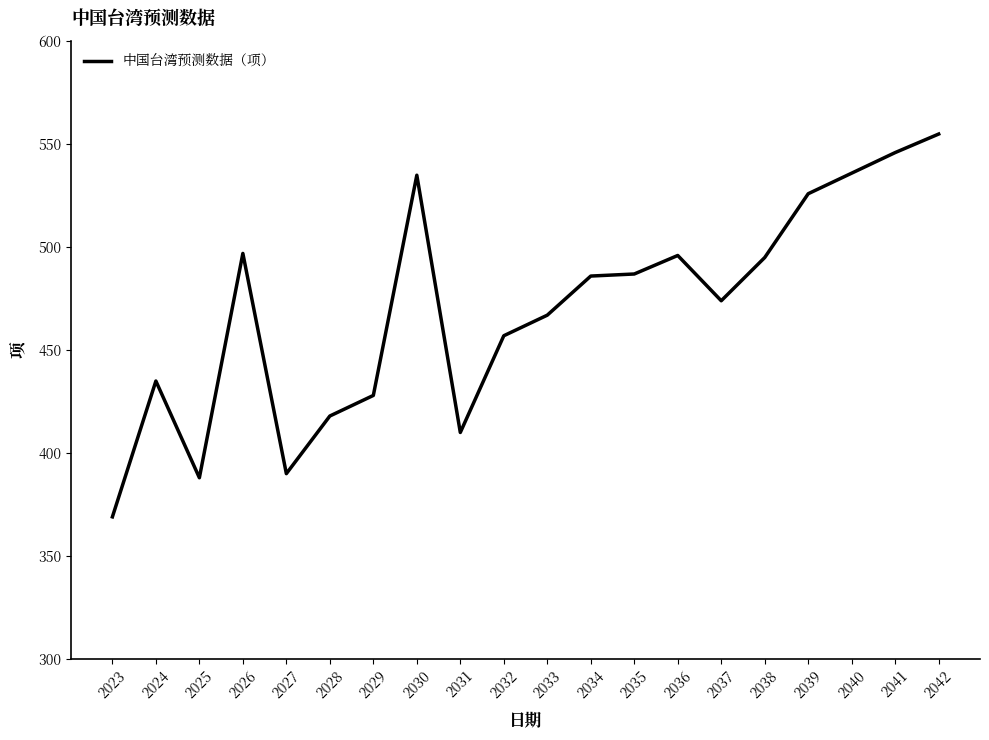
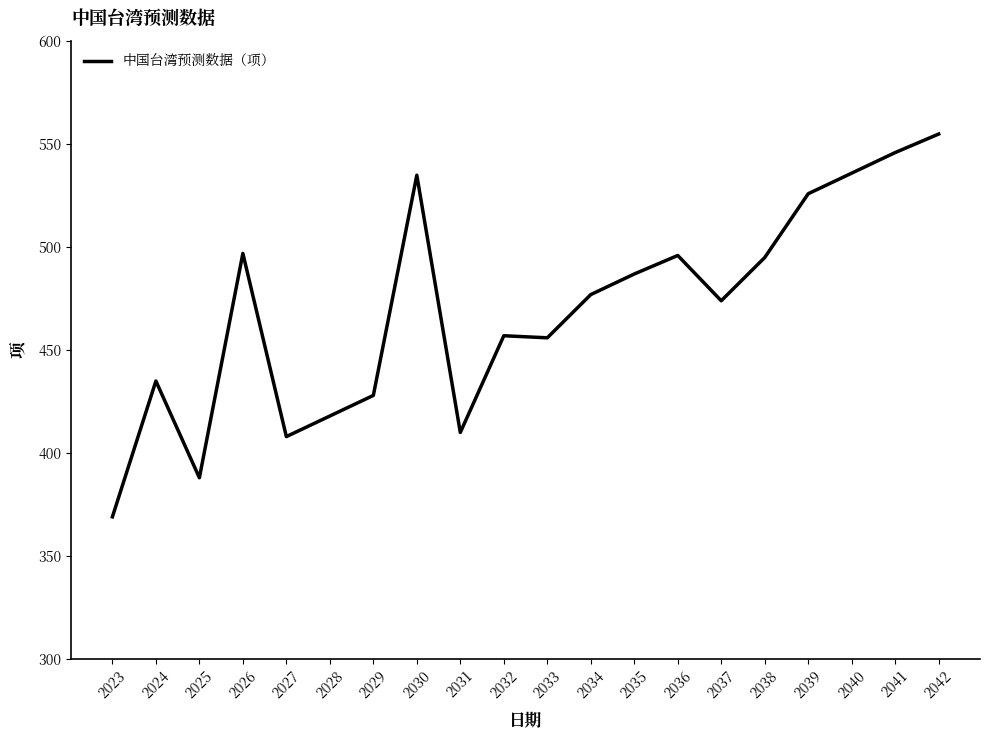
  {
    "2023": 369,
    "2024": 435,
    "2025": 388,
    "2026": 497,
-   "2027": 390,
+   "2027": 408,
    "2028": 418,
    "2029": 428,
    "2030": 535,
    "2031": 410,
    "2032": 457,
-   "2033": 467,
-   "2034": 486,
+   "2033": 456,
+   "2034": 477,
    "2035": 487,
    "2036": 496,
    "2037": 474,
    "2038": 495,
    "2039": 526,
    "2040": 536,
    "2041": 546,
    "2042": 555
  }
